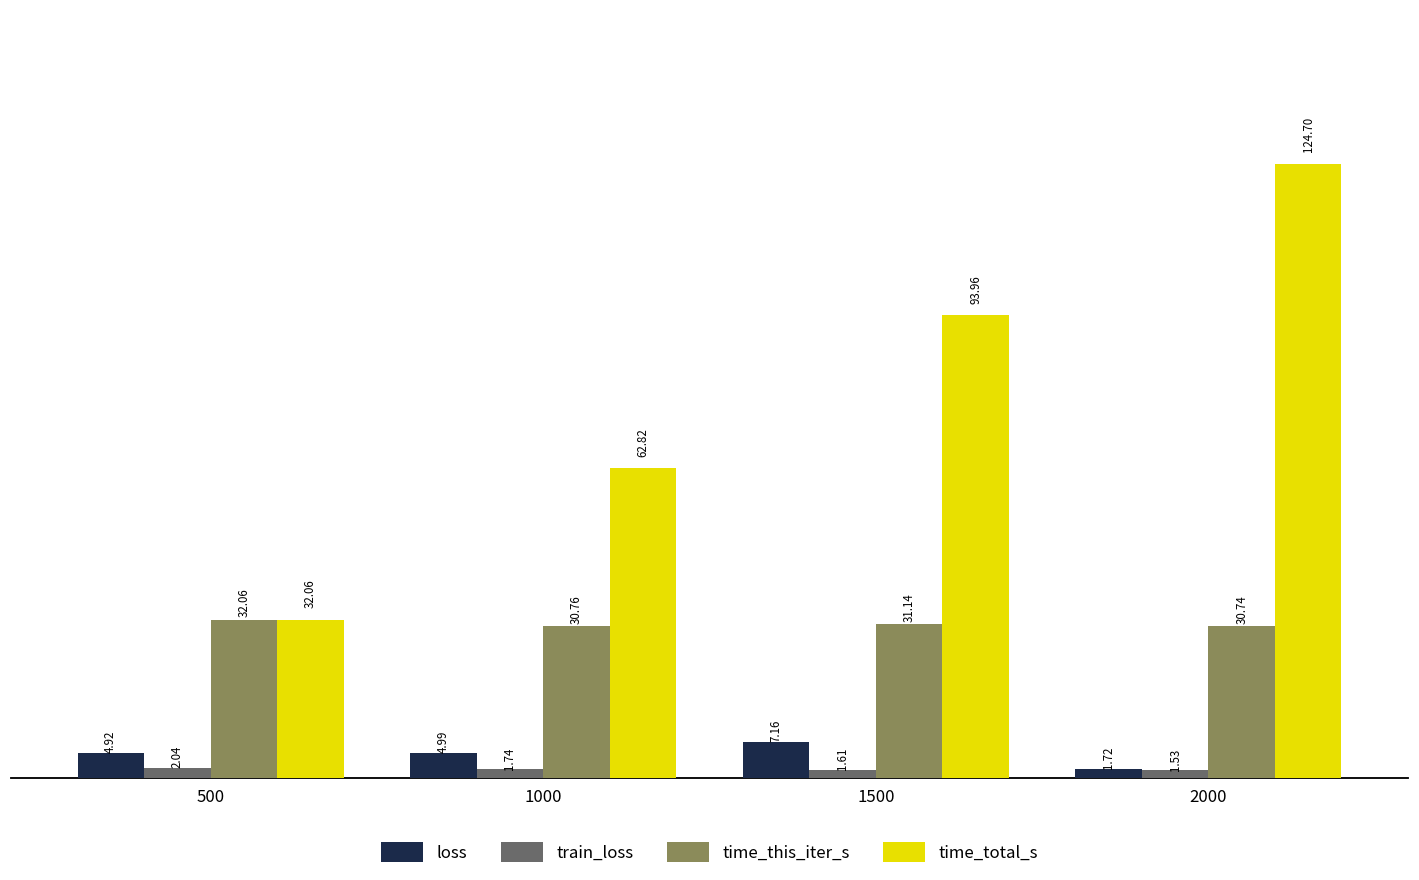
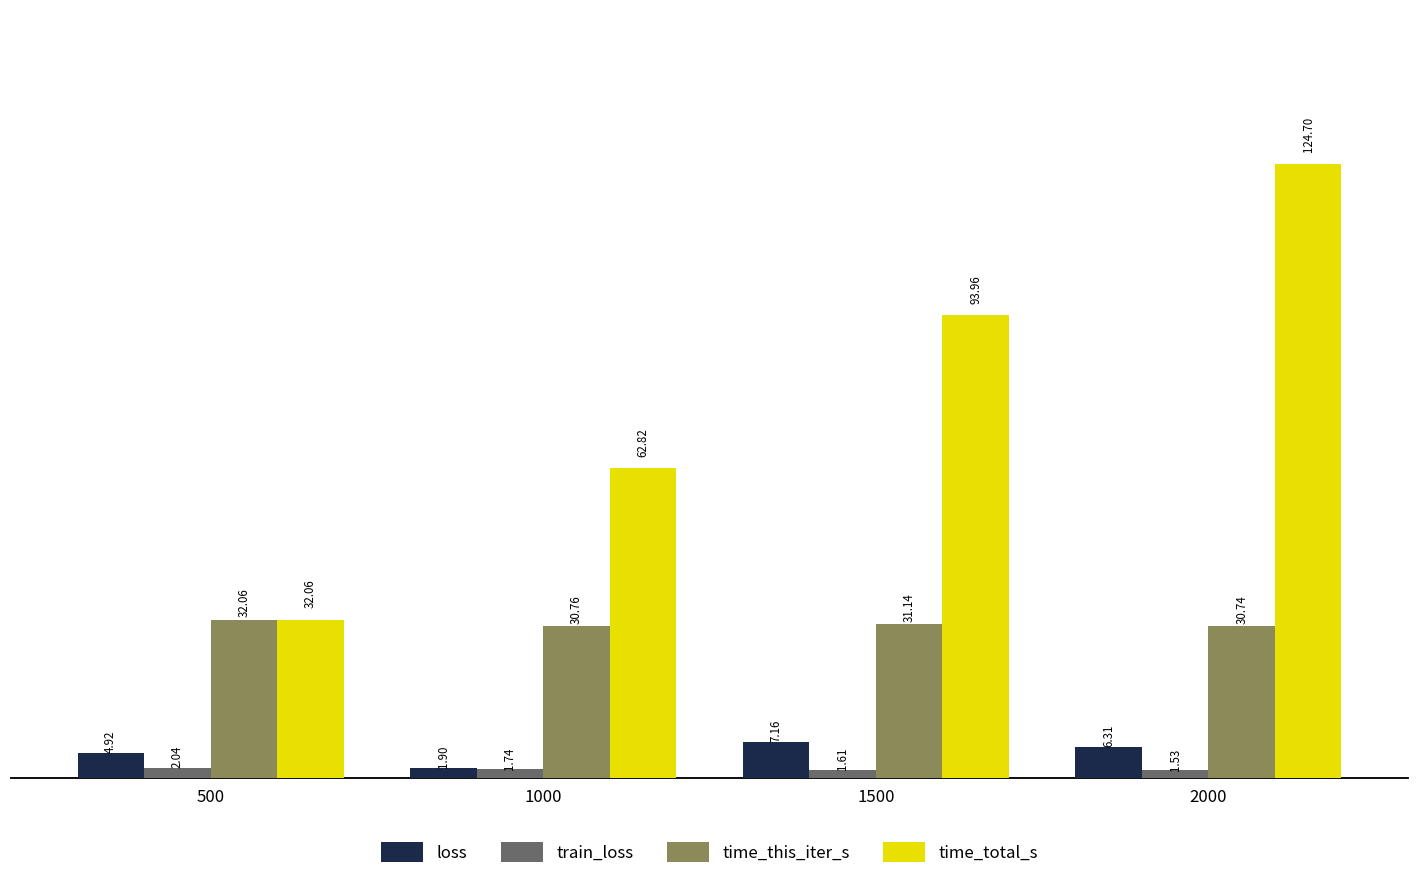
  {
    "loss": {
      "500": 4.92,
-     "1000": 4.99,
+     "1000": 1.90,
      "1500": 7.16,
-     "2000": 1.72
+     "2000": 6.31
    },
    "time_total_s": {
      "500": 32.06,
      "1000": 62.82,
      "1500": 93.96,
      "2000": 124.70
    }
  }
